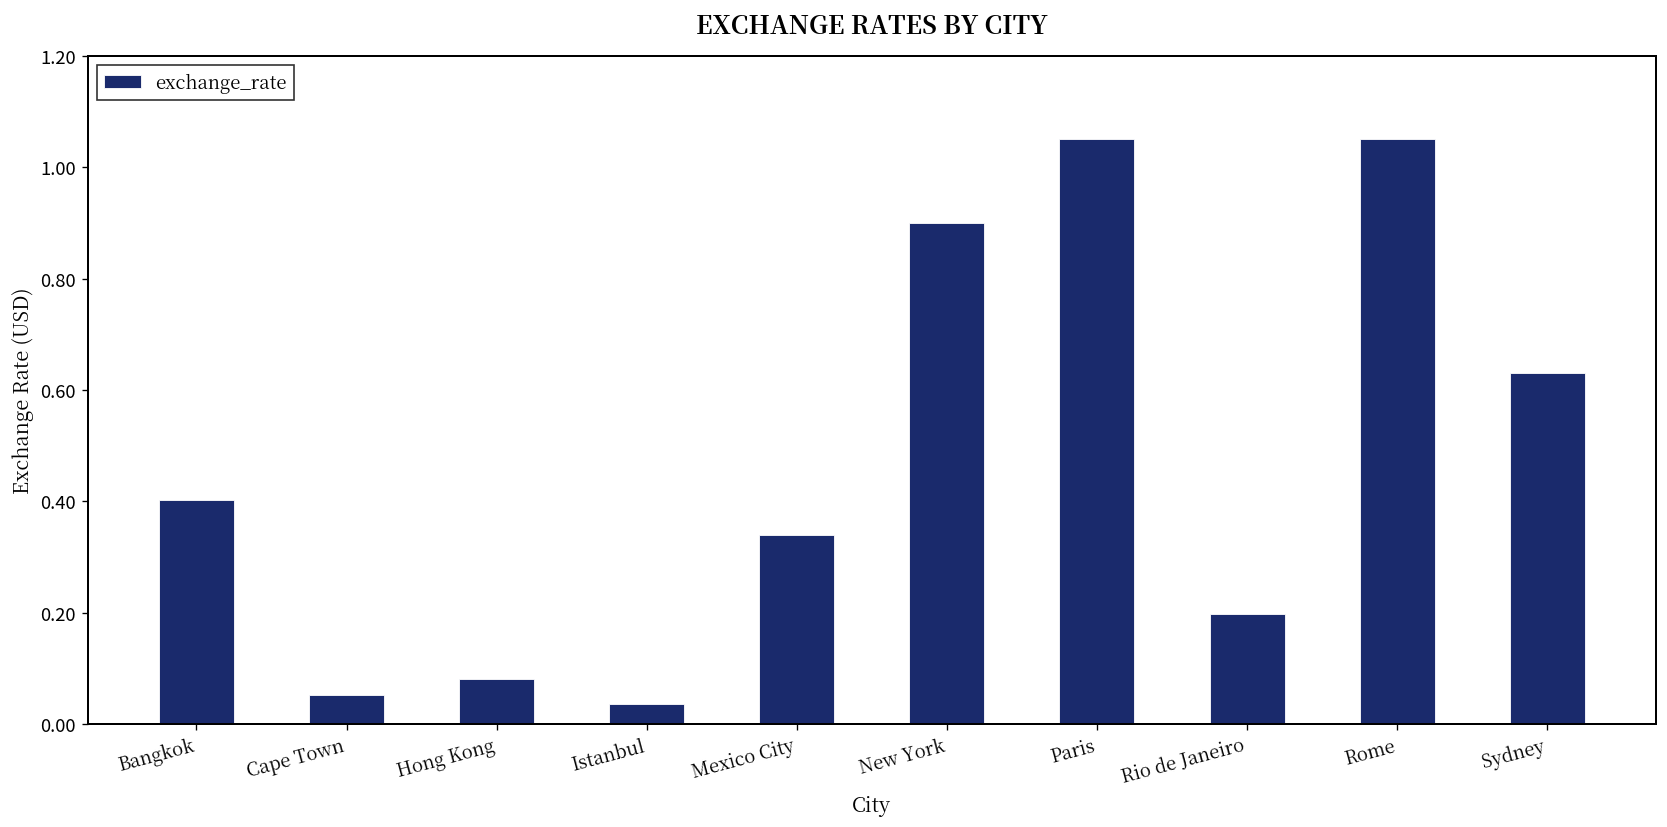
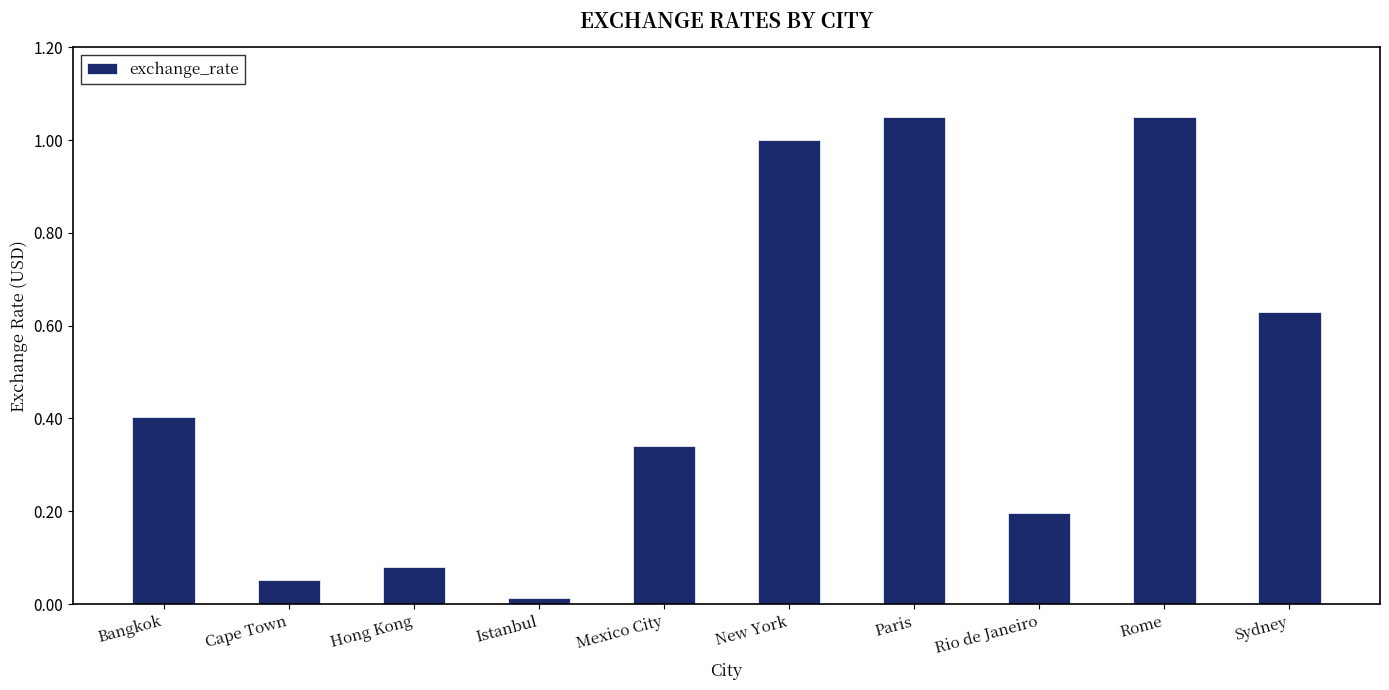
  {
    "Bangkok": 0.40,
    "Cape Town": 0.05,
    "Hong Kong": 0.08,
-   "Istanbul": 0.04,
+   "Istanbul": 0.01,
    "Mexico City": 0.34,
-   "New York": 0.9,
+   "New York": 1.0,
    "Paris": 1.05,
    "Rio de Janeiro": 0.20,
    "Rome": 1.05,
    "Sydney": 0.63
  }
